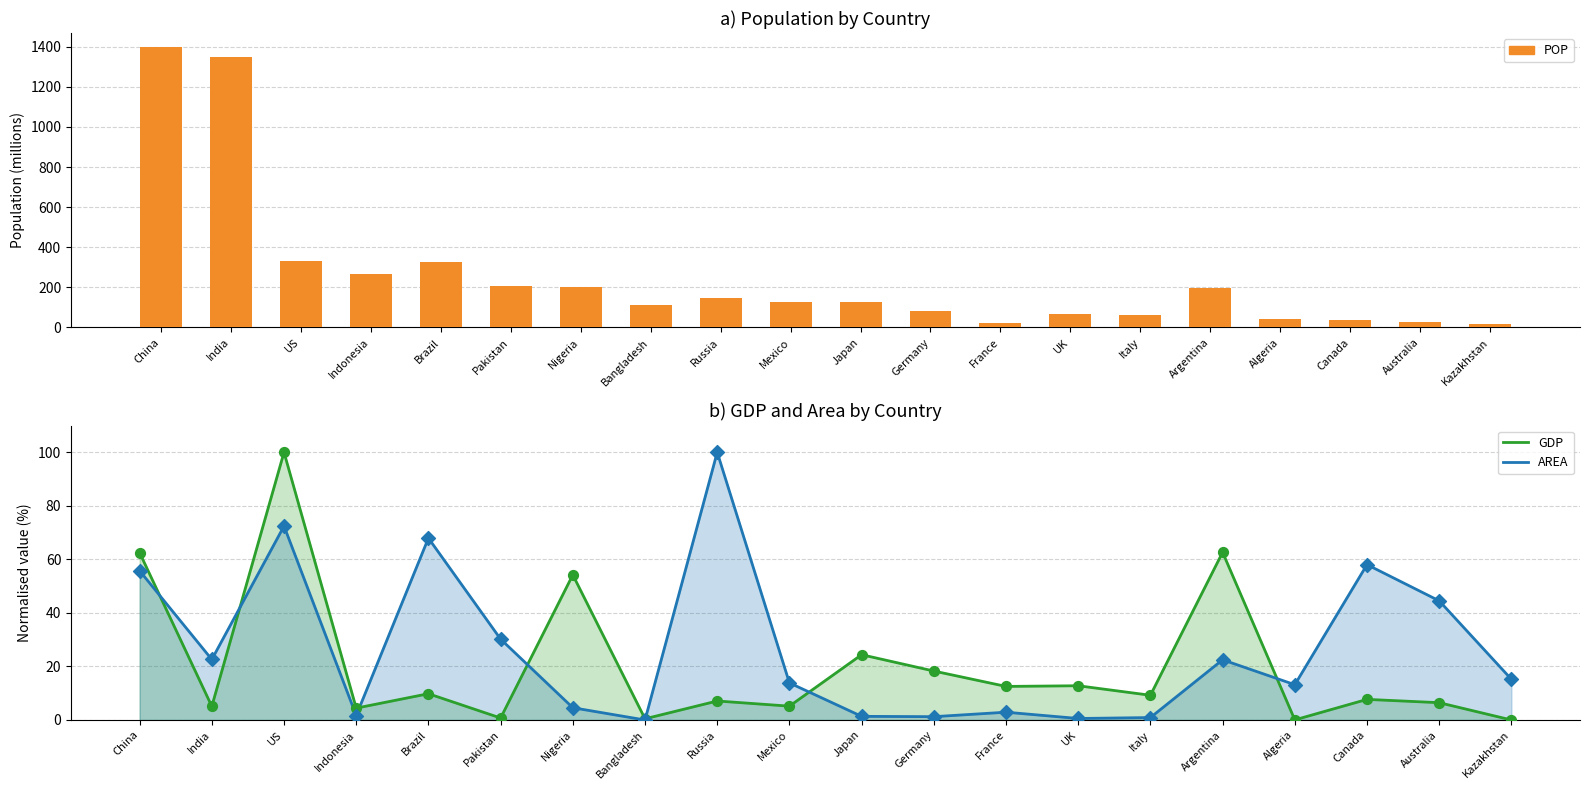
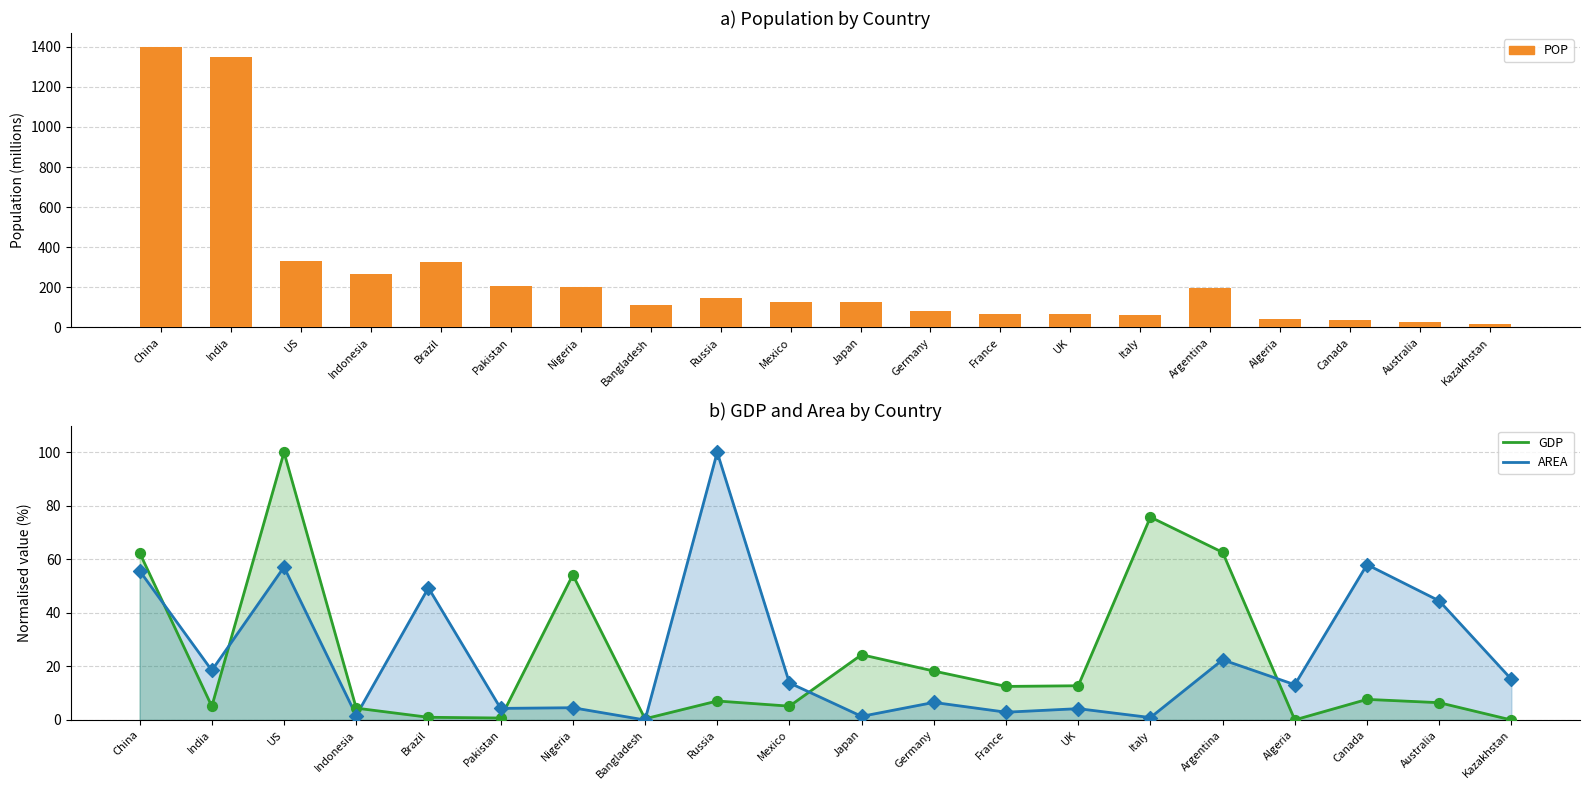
  {
    "a) Population by Country": {
      "China": 1400,
      "India": 1350,
      "US": 330,
      "Indonesia": 270,
      "Brazil": 330,
      "Pakistan": 210,
      "Nigeria": 200,
      "Bangladesh": 110,
      "Russia": 150,
      "Mexico": 130,
      "Japan": 130,
      "Germany": 80,
-     "France": 20,
+     "France": 70,
      "UK": 70,
      "Italy": 60,
      "Argentina": 200,
      "Algeria": 40,
      "Canada": 40,
      "Australia": 30,
      "Kazakhstan": 20
    },
    "b) GDP and Area by Country": {
      "GDP": {
        "China": 62,
        "India": 5,
        "US": 100,
        "Indonesia": 4,
-       "Brazil": 10,
+       "Brazil": 1,
        "Pakistan": 1,
        "Nigeria": 54,
        "Russia": 7,
        "Mexico": 5,
        "Japan": 24,
        "Germany": 18,
        "France": 13,
        "UK": 13,
-       "Italy": 9,
+       "Italy": 76,
        "Argentina": 63,
        "Algeria": 0,
        "Canada": 8,
        "Australia": 6,
        "Kazakhstan": 0
      },
      "AREA": {
        "China": 56,
-       "India": 23,
-       "US": 72,
+       "India": 19,
+       "US": 57,
        "Indonesia": 2,
-       "Brazil": 68,
-       "Pakistan": 30,
+       "Brazil": 49,
+       "Pakistan": 4,
        "Nigeria": 5,
        "Russia": 100,
        "Mexico": 14,
        "Japan": 1,
-       "Germany": 1,
+       "Germany": 7,
        "France": 3,
-       "UK": 1,
+       "UK": 4,
        "Italy": 1,
        "Argentina": 22,
        "Algeria": 13,
        "Canada": 58,
        "Australia": 45,
        "Kazakhstan": 15
      }
    }
  }
